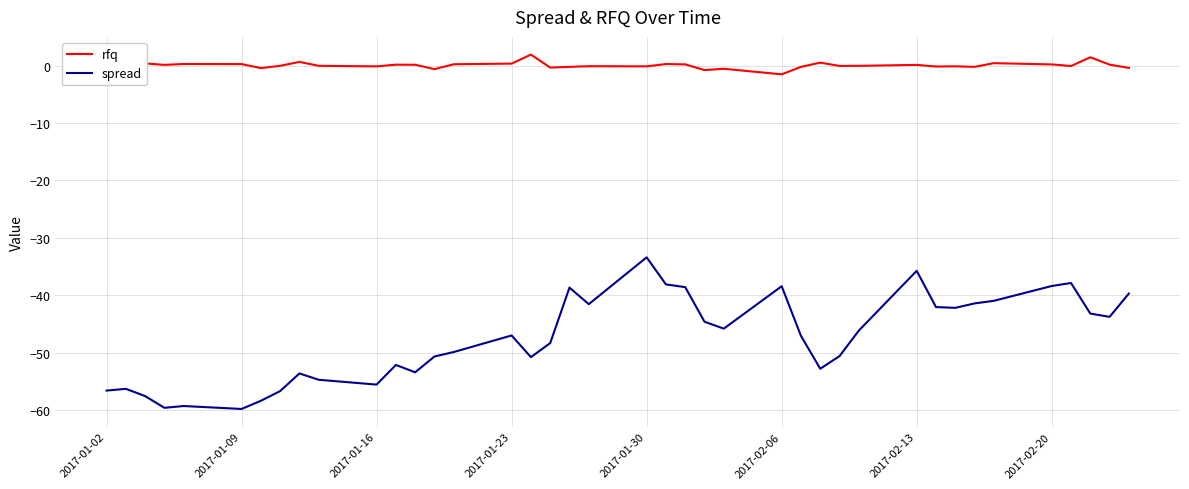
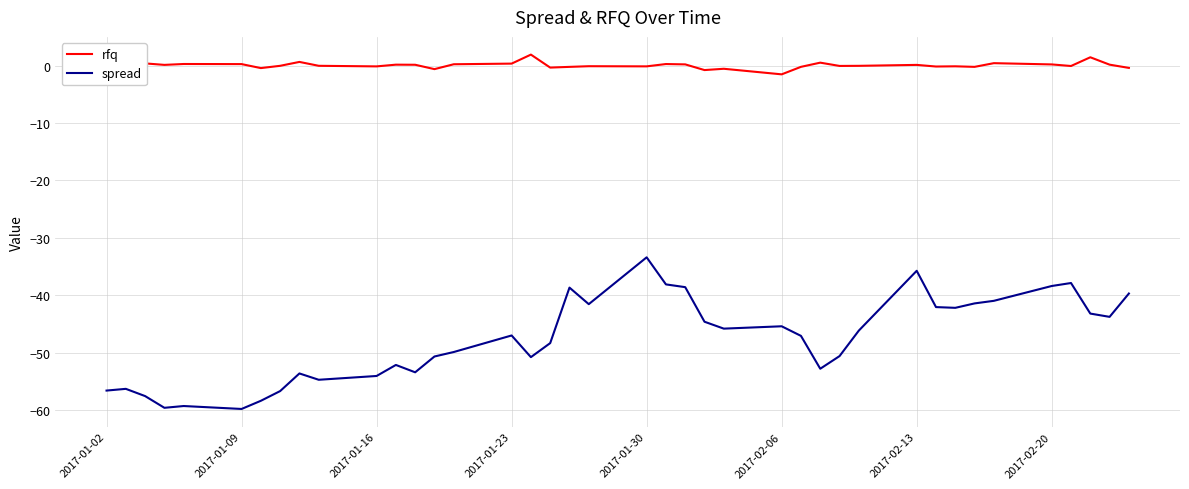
  {
    "rfq": {
      "2017-01-09": 0,
      "2017-01-16": 0,
      "2017-01-23": 0,
      "2017-01-30": 0,
      "2017-02-06": -2,
      "2017-02-13": 0,
      "2017-02-20": 0
    },
    "spread": {
      "2017-01-02": -57,
      "2017-01-09": -60,
-     "2017-01-16": -56,
+     "2017-01-16": -54,
      "2017-01-23": -47,
      "2017-01-30": -33,
-     "2017-02-06": -38,
+     "2017-02-06": -45,
      "2017-02-13": -36,
      "2017-02-20": -38
    }
  }
